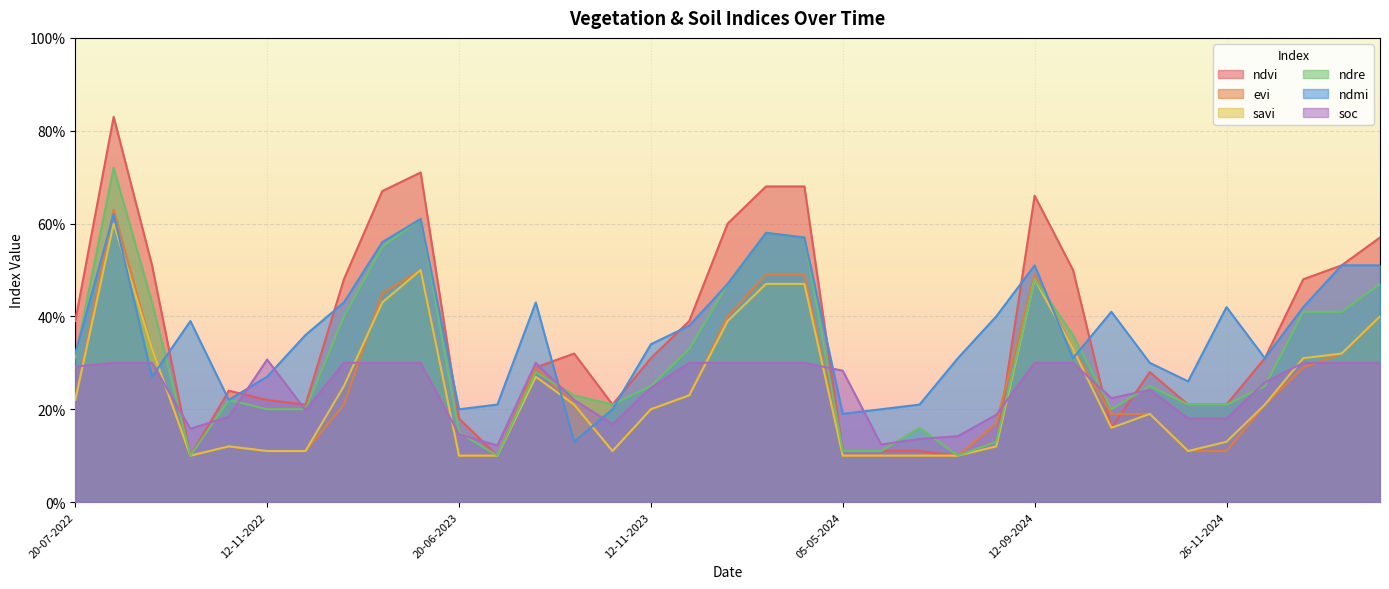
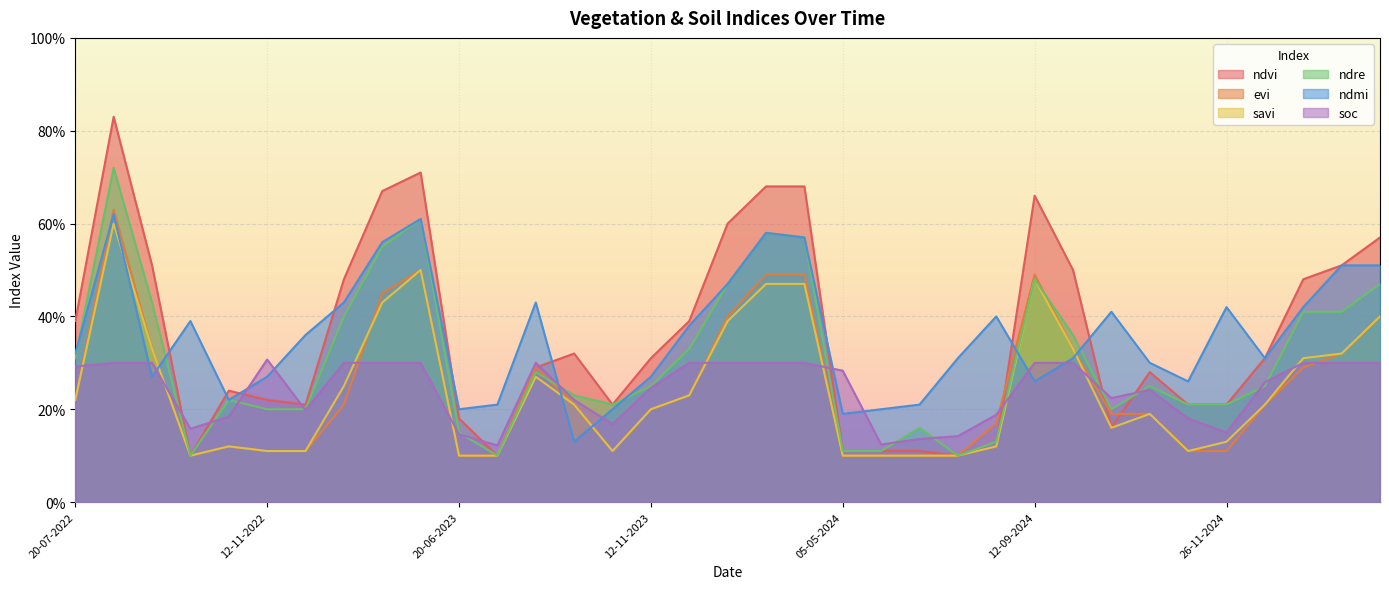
  {
    "ndre": {
      "20-07-2022": "31%",
      "12-11-2022": "20%"
    },
    "ndmi": {
      "20-07-2022": "32%",
      "12-11-2022": "27%",
      "20-06-2023": "20%",
-     "12-11-2023": "34%",
+     "12-11-2023": "27%",
      "05-05-2024": "19%",
-     "12-09-2024": "51%",
+     "12-09-2024": "26%",
      "26-11-2024": "42%"
    },
    "soc": {
      "20-07-2022": "29%",
      "12-11-2022": "31%",
      "05-05-2024": "28%",
      "12-09-2024": "30%",
-     "26-11-2024": "18%"
+     "26-11-2024": "15%"
    }
  }
